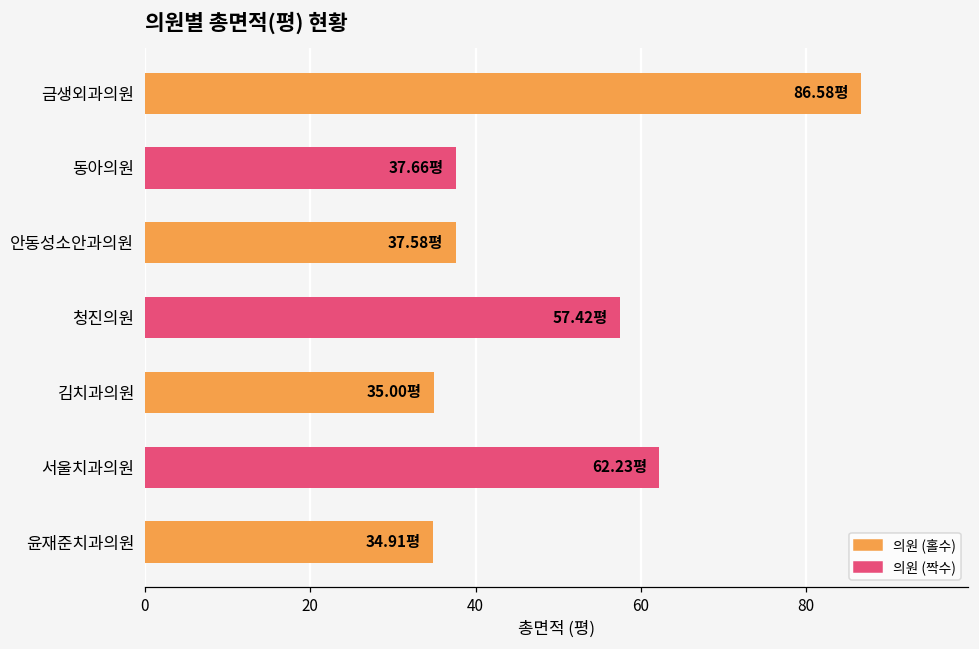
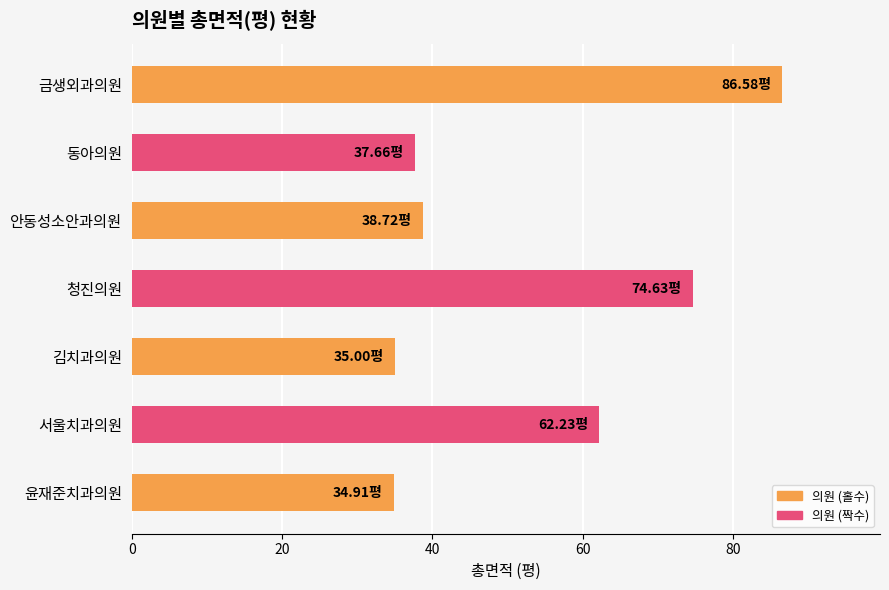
  {
    "금생외과의원": "86.58평",
    "동아의원": "37.66평",
-   "안동성소안과의원": "37.58평",
-   "청진의원": "57.42평",
+   "안동성소안과의원": "38.72평",
+   "청진의원": "74.63평",
    "김치과의원": "35.00평",
    "서울치과의원": "62.23평",
    "윤재준치과의원": "34.91평"
  }
